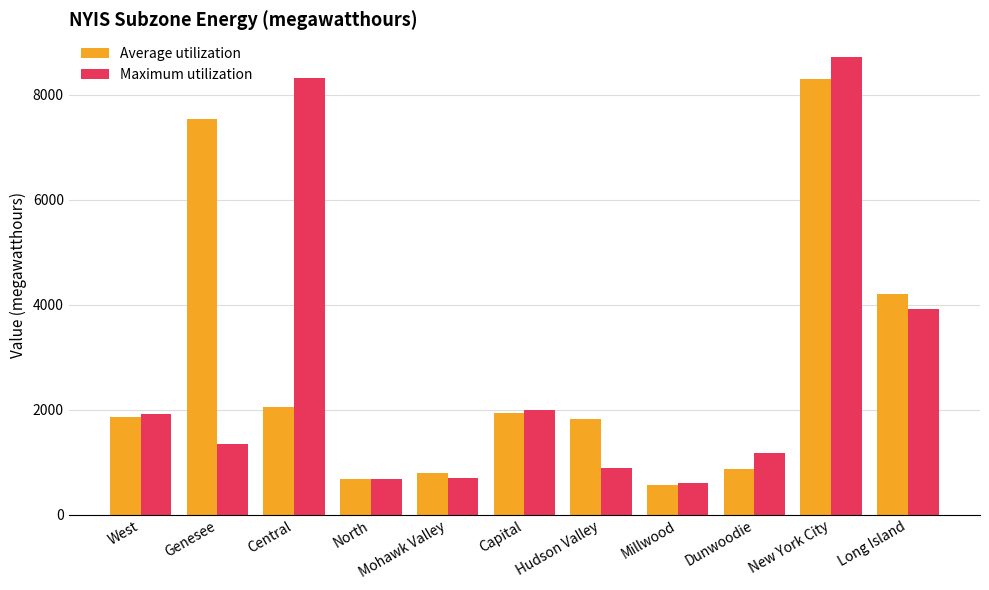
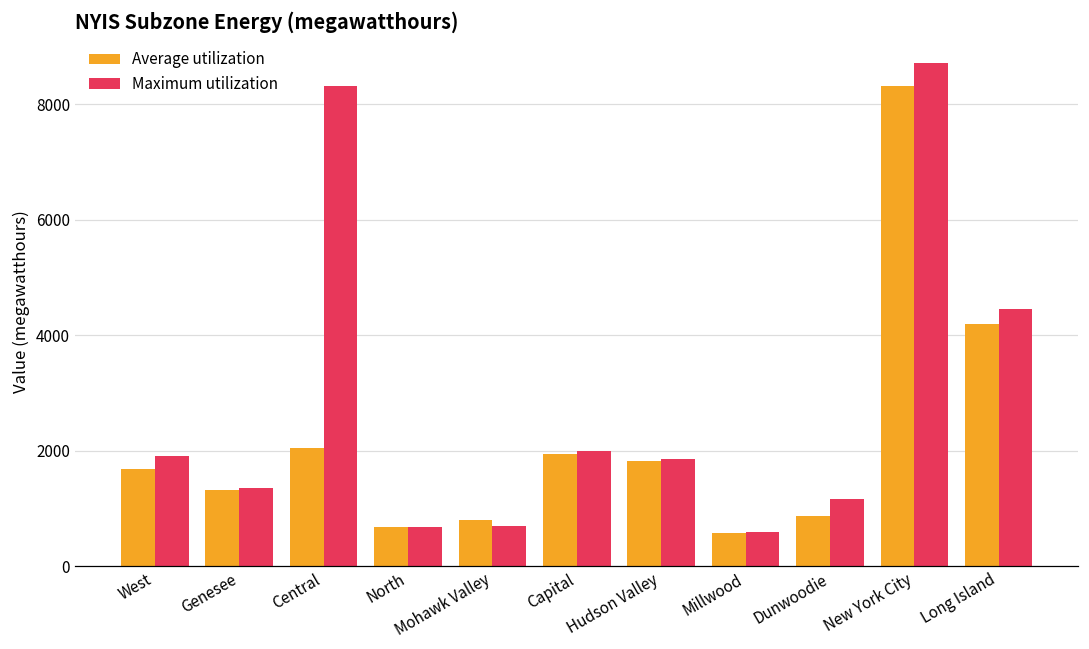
  {
    "Average utilization": {
-     "West": 1900,
-     "Genesee": 7500,
+     "West": 1700,
+     "Genesee": 1300,
      "Central": 2000,
      "North": 700,
      "Mohawk Valley": 800,
      "Capital": 1900,
      "Hudson Valley": 1800,
      "Millwood": 600,
      "Dunwoodie": 900,
      "New York City": 8300,
      "Long Island": 4200
    },
    "Maximum utilization": {
      "West": 1900,
      "Genesee": 1400,
      "Central": 8300,
      "North": 700,
      "Mohawk Valley": 700,
      "Capital": 2000,
-     "Hudson Valley": 900,
+     "Hudson Valley": 1900,
      "Millwood": 600,
      "Dunwoodie": 1200,
      "New York City": 8700,
-     "Long Island": 3900
+     "Long Island": 4500
    }
  }
